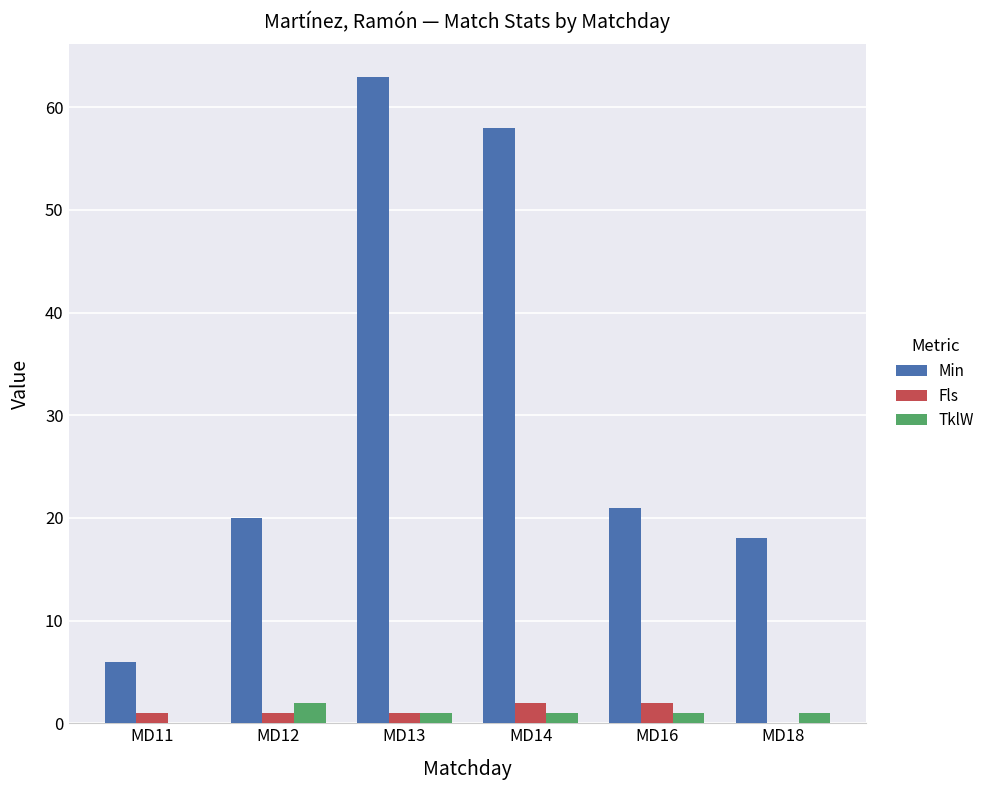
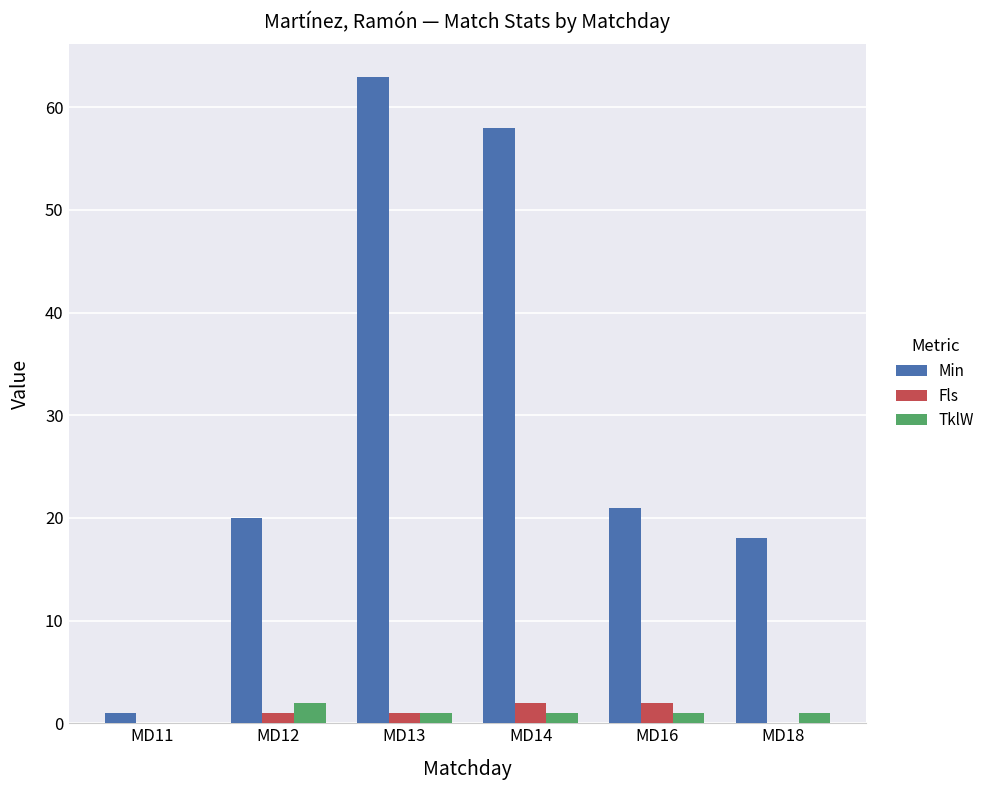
  {
    "Min": {
-     "MD11": 6,
+     "MD11": 1,
      "MD12": 20,
      "MD13": 63,
      "MD14": 58,
      "MD16": 21,
      "MD18": 18
    },
    "Fls": {
-     "MD11": 1,
+     "MD11": 0,
      "MD12": 1,
      "MD13": 1,
      "MD14": 2,
      "MD16": 2,
      "MD18": 0
    },
    "TklW": {
      "MD11": 0,
      "MD12": 2,
      "MD13": 1,
      "MD14": 1,
      "MD16": 1,
      "MD18": 1
    }
  }
